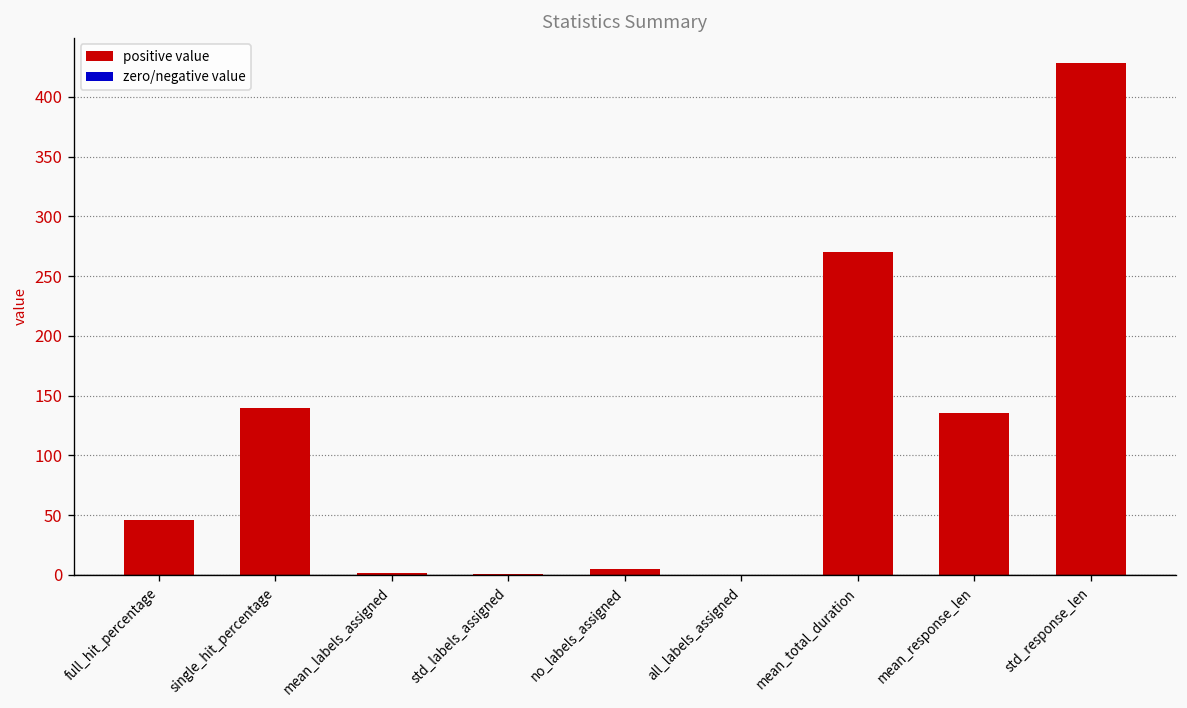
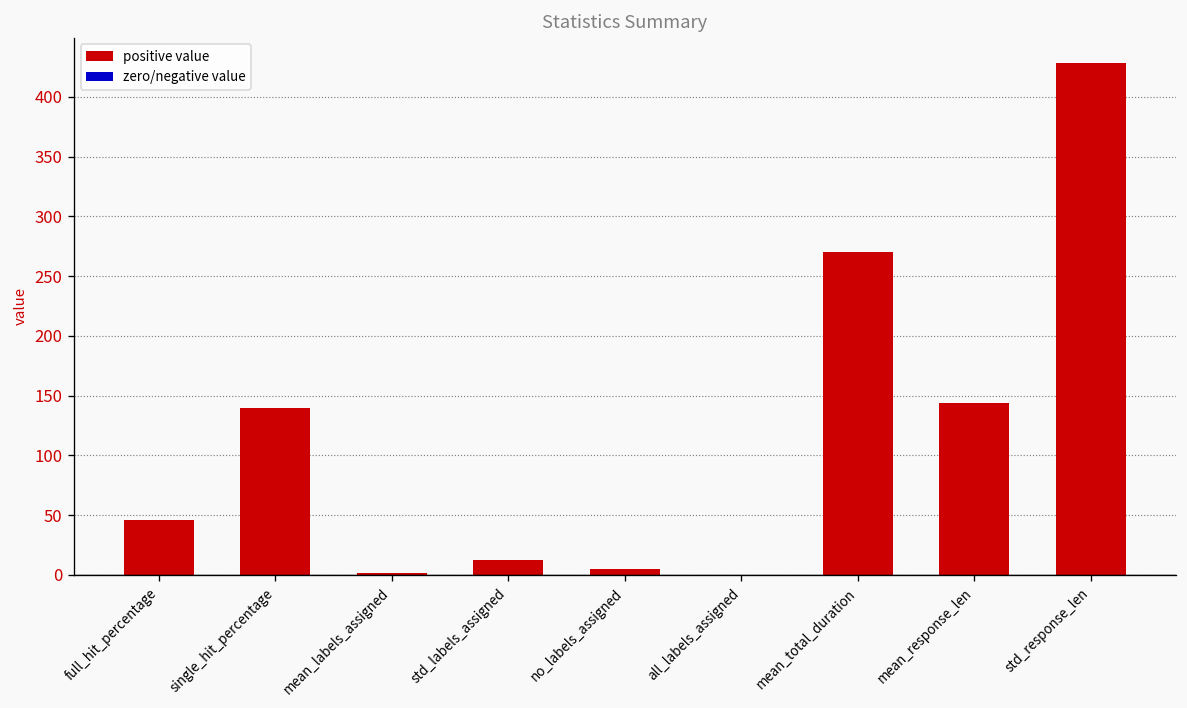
  {
    "full_hit_percentage": 50,
    "single_hit_percentage": 140,
-   "std_labels_assigned": 0,
+   "std_labels_assigned": 10,
    "no_labels_assigned": 10,
    "all_labels_assigned": 0,
    "mean_total_duration": 270,
-   "mean_response_len": 135,
+   "mean_response_len": 144,
    "std_response_len": 430
  }
